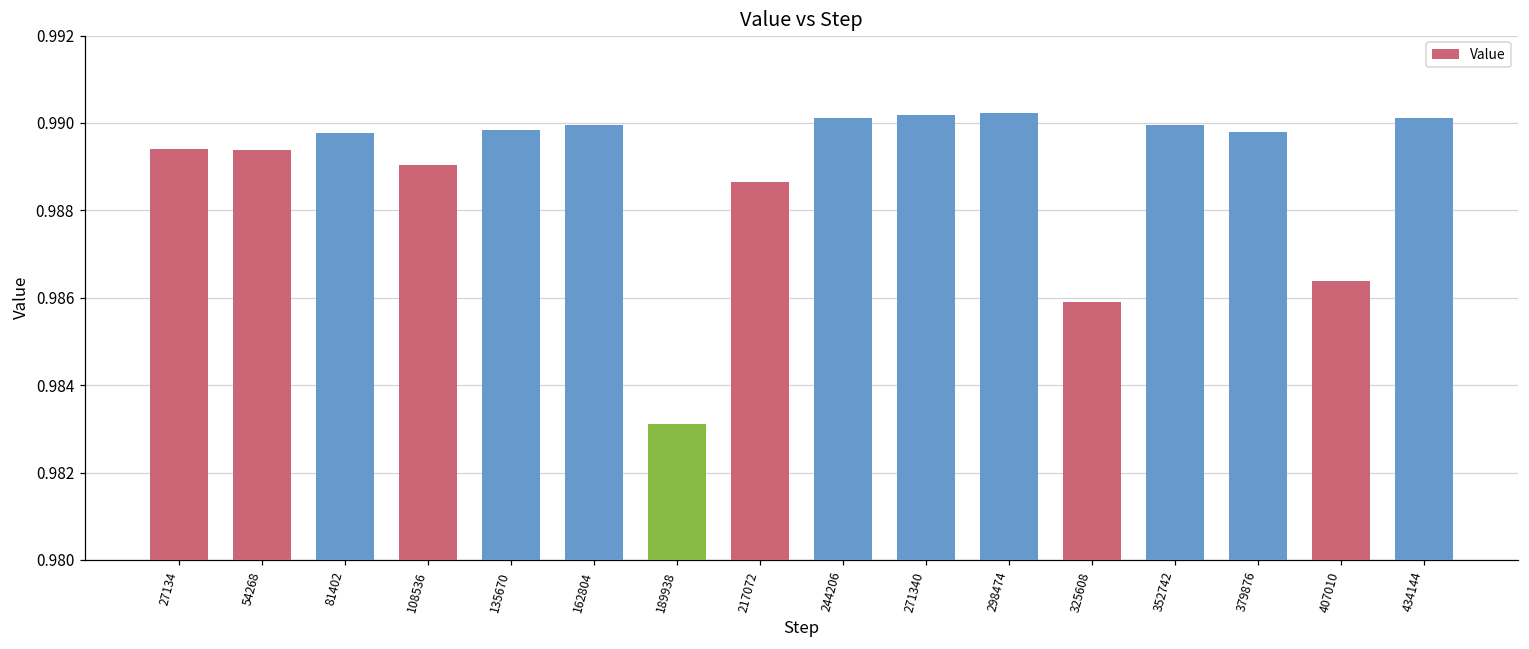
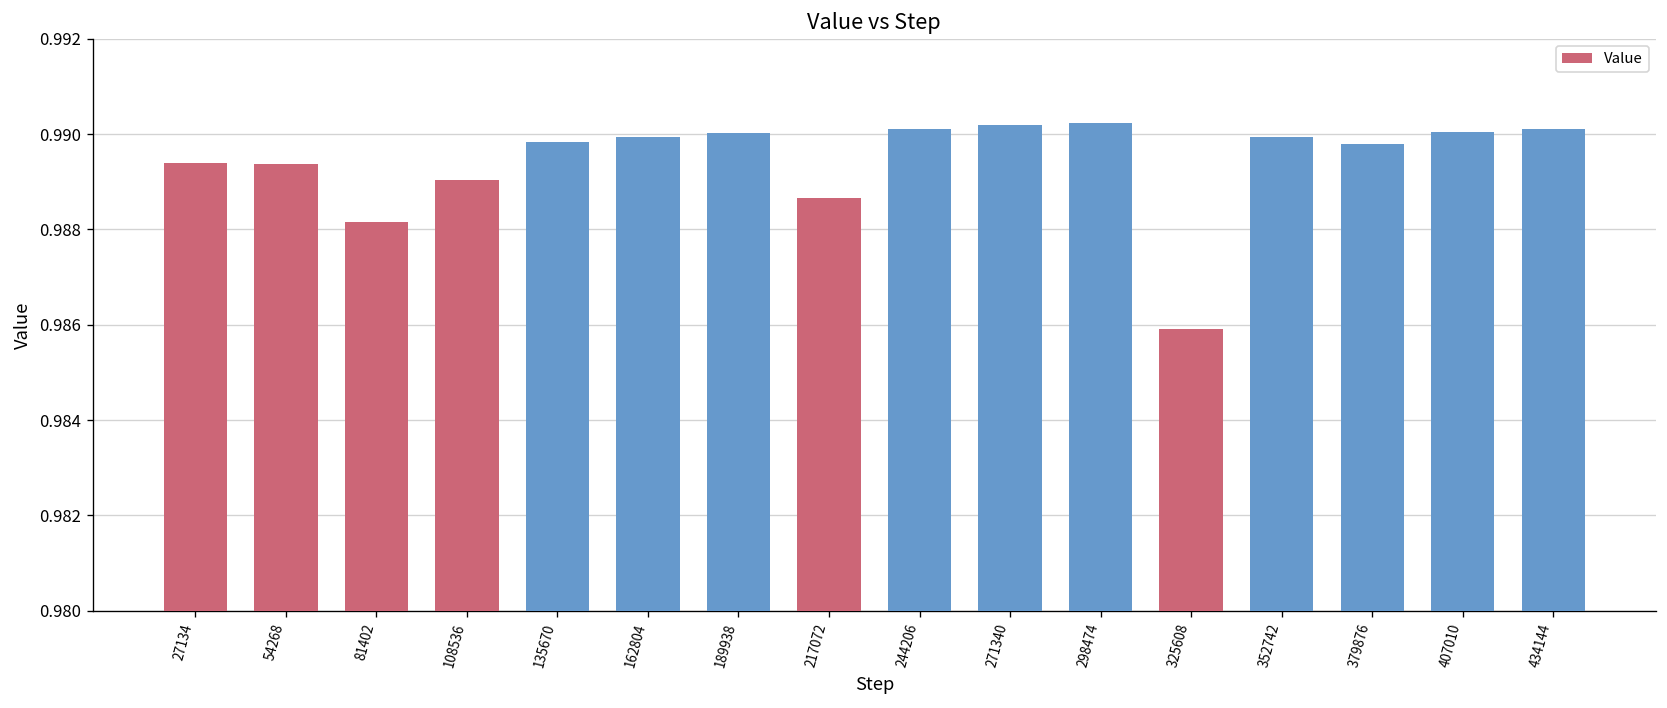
  {
    "27134": 0.9894,
    "54268": 0.9894,
-   "81402": 0.9898,
+   "81402": 0.9881,
    "108536": 0.9890,
    "135670": 0.9898,
    "162804": 0.9899,
-   "189938": 0.9831,
+   "189938": 0.9900,
    "217072": 0.9887,
    "244206": 0.9901,
    "271340": 0.9902,
    "298474": 0.9902,
    "325608": 0.9859,
    "352742": 0.9899,
    "379876": 0.9898,
-   "407010": 0.9864,
+   "407010": 0.9900,
    "434144": 0.9901
  }
